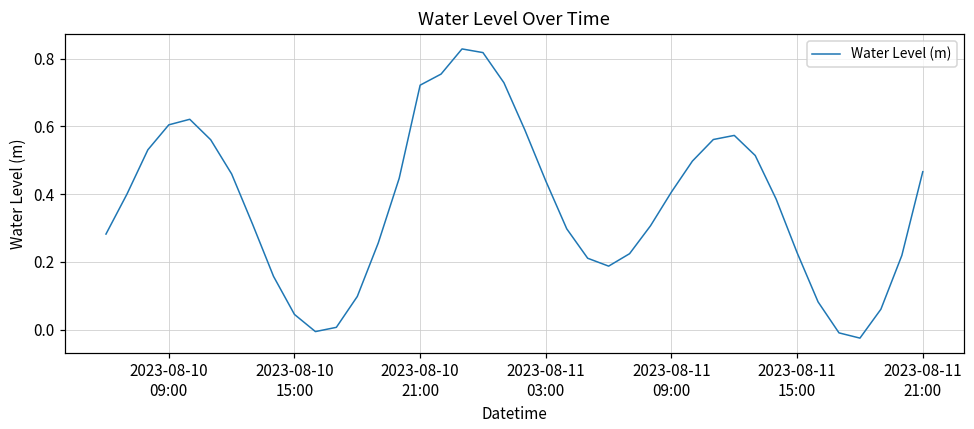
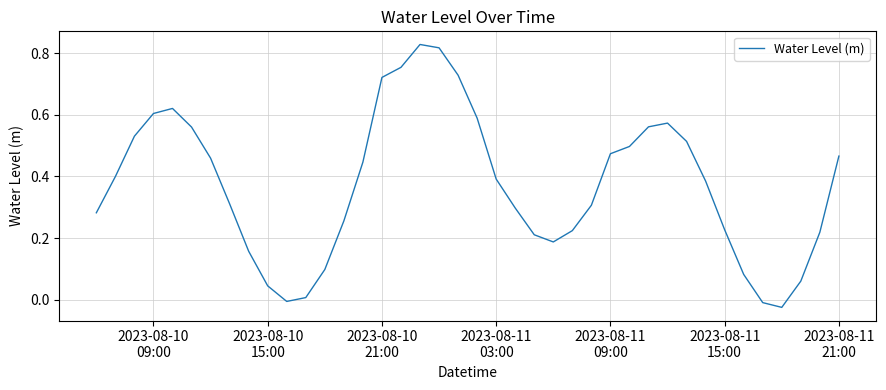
  {
    "2023-08-10 09:00": 0.60,
    "2023-08-10 15:00": 0.04,
    "2023-08-10 21:00": 0.72,
-   "2023-08-11 03:00": 0.44,
-   "2023-08-11 09:00": 0.41,
+   "2023-08-11 03:00": 0.39,
+   "2023-08-11 09:00": 0.47,
    "2023-08-11 15:00": 0.23,
    "2023-08-11 21:00": 0.47
  }
